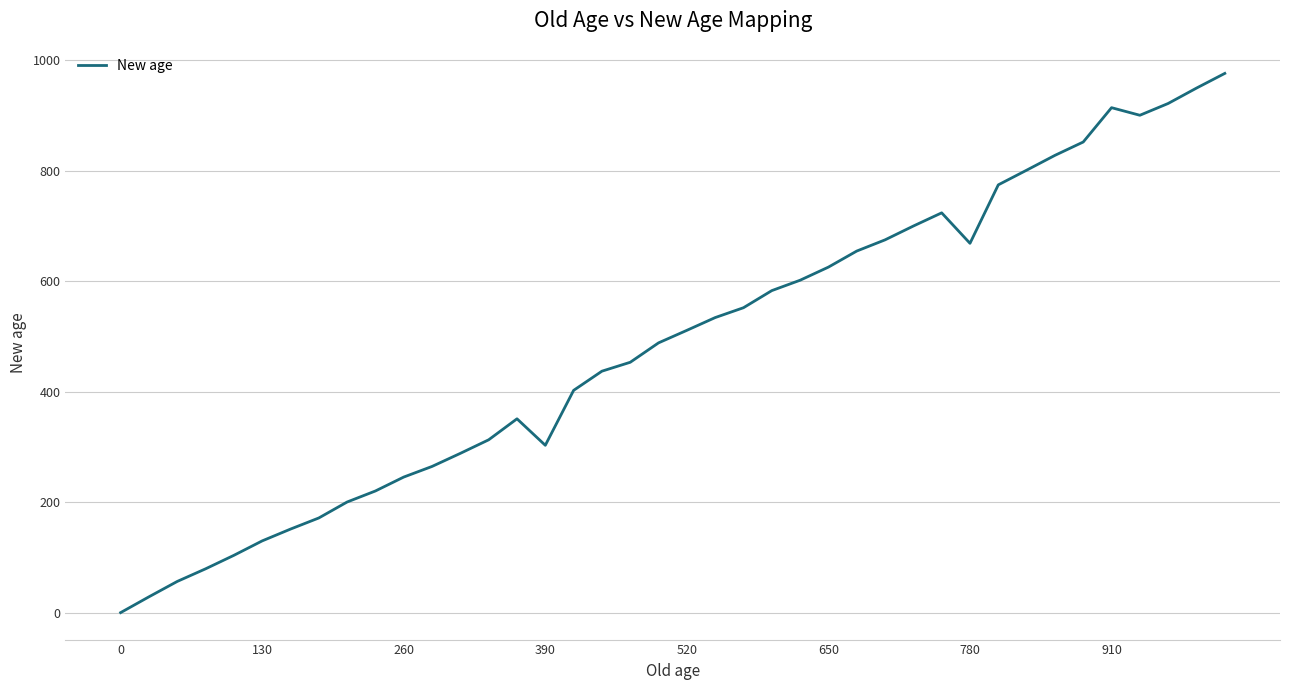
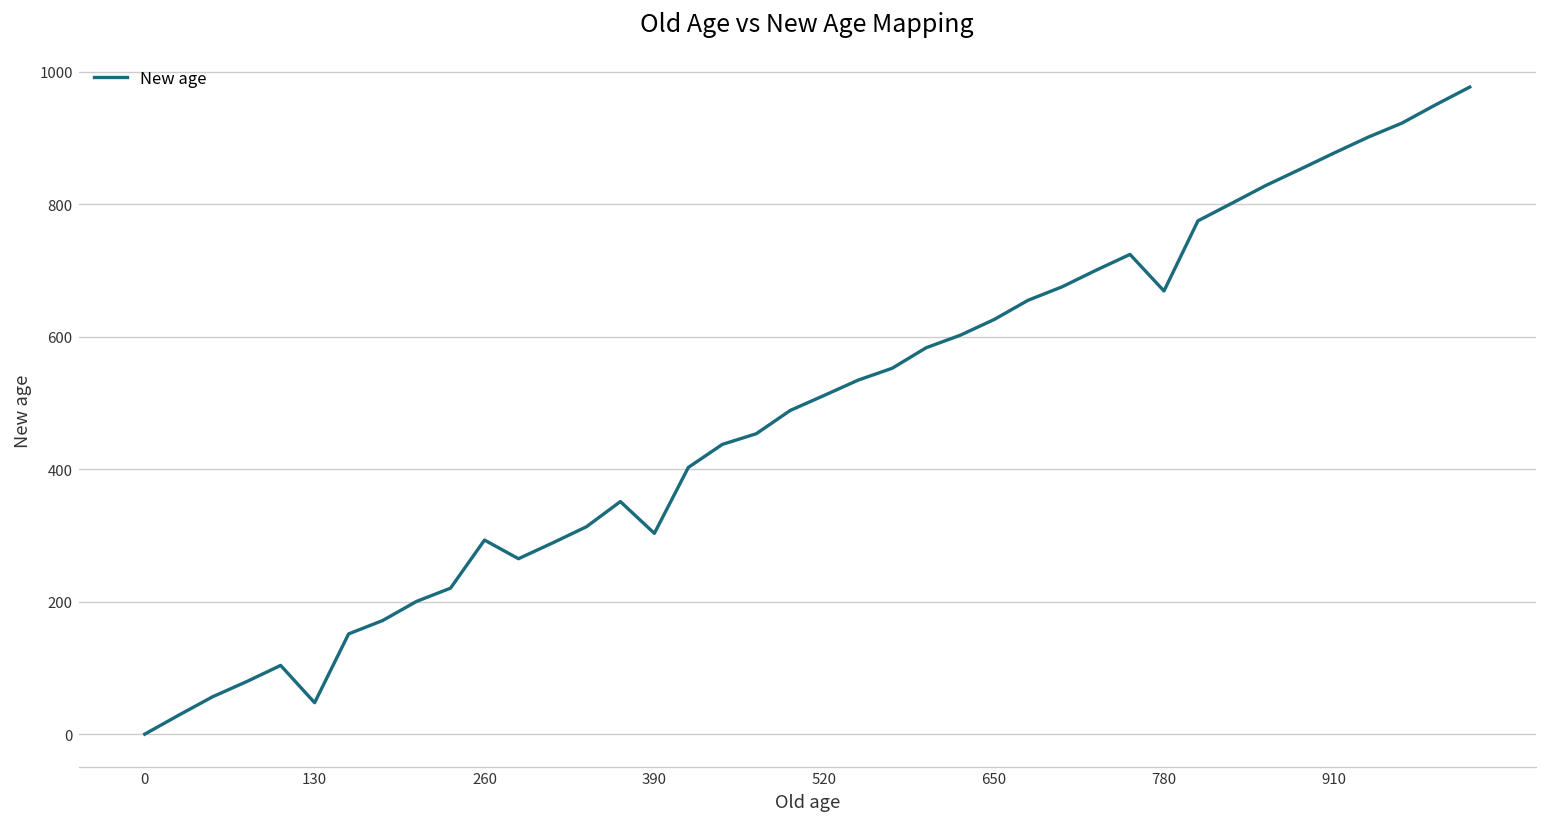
  {
    "0": 0,
-   "130": 130,
-   "260": 250,
+   "130": 50,
+   "260": 290,
    "390": 300,
    "520": 510,
    "650": 630,
    "780": 670,
-   "910": 910
+   "910": 880
  }
